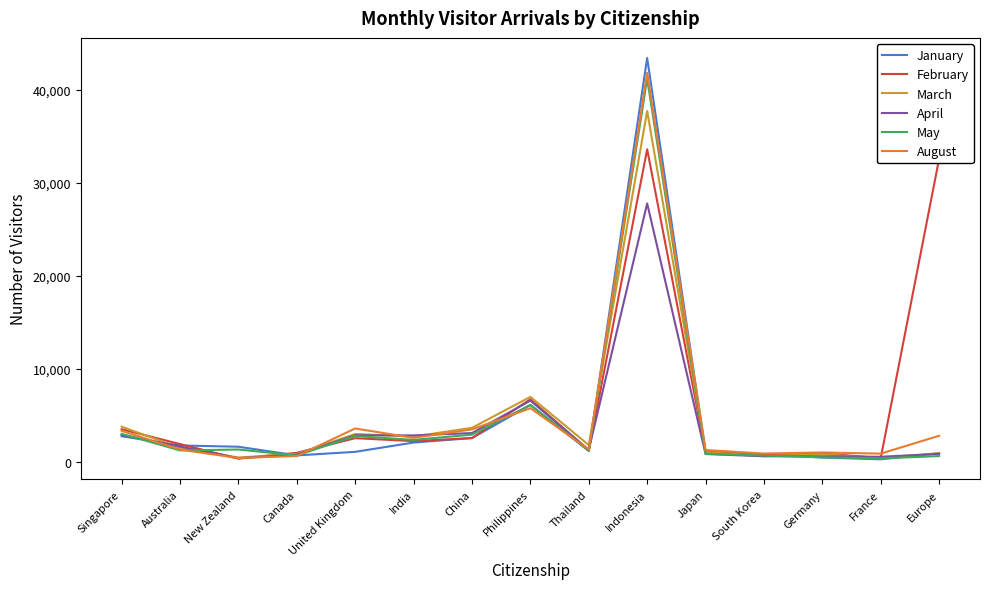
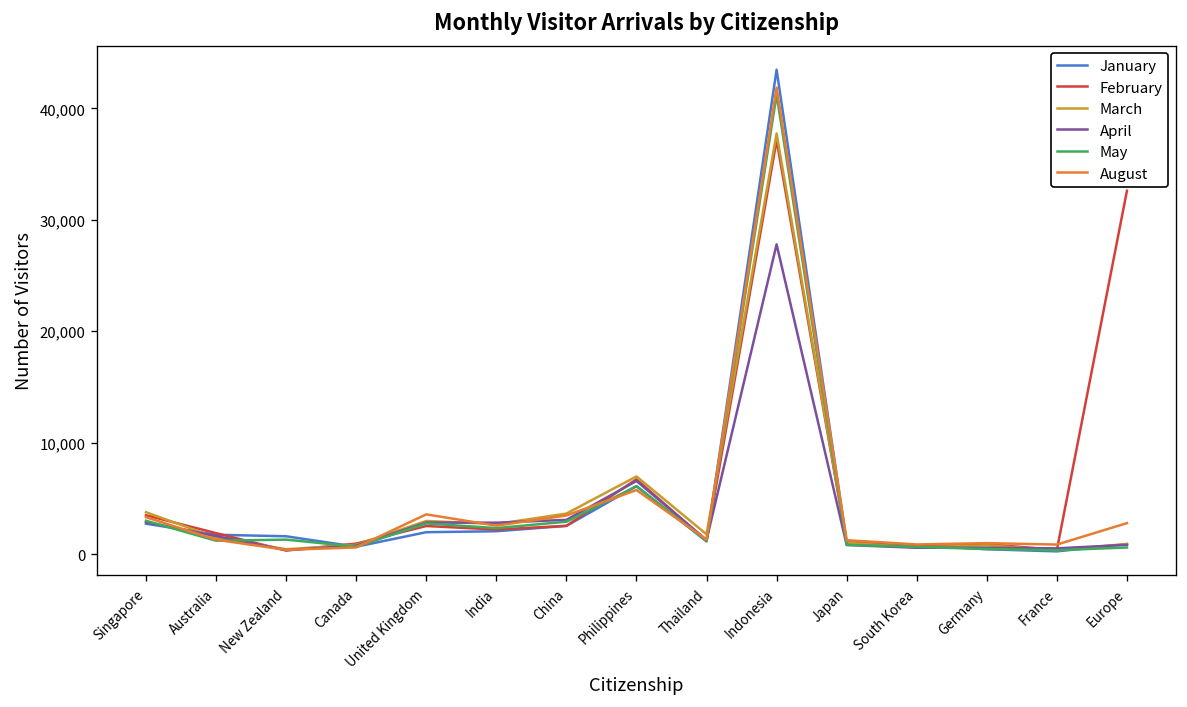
  {
    "January": {
      "New Zealand": "2,000",
-     "United Kingdom": "1,000",
+     "United Kingdom": "2,000",
      "Indonesia": "43,000"
    },
    "February": {
-     "Indonesia": "34,000"
+     "Indonesia": "37,000"
    },
    "April": {
      "Indonesia": "28,000"
    },
    "May": {
      "New Zealand": "1,000",
      "Indonesia": "41,000"
    }
  }
